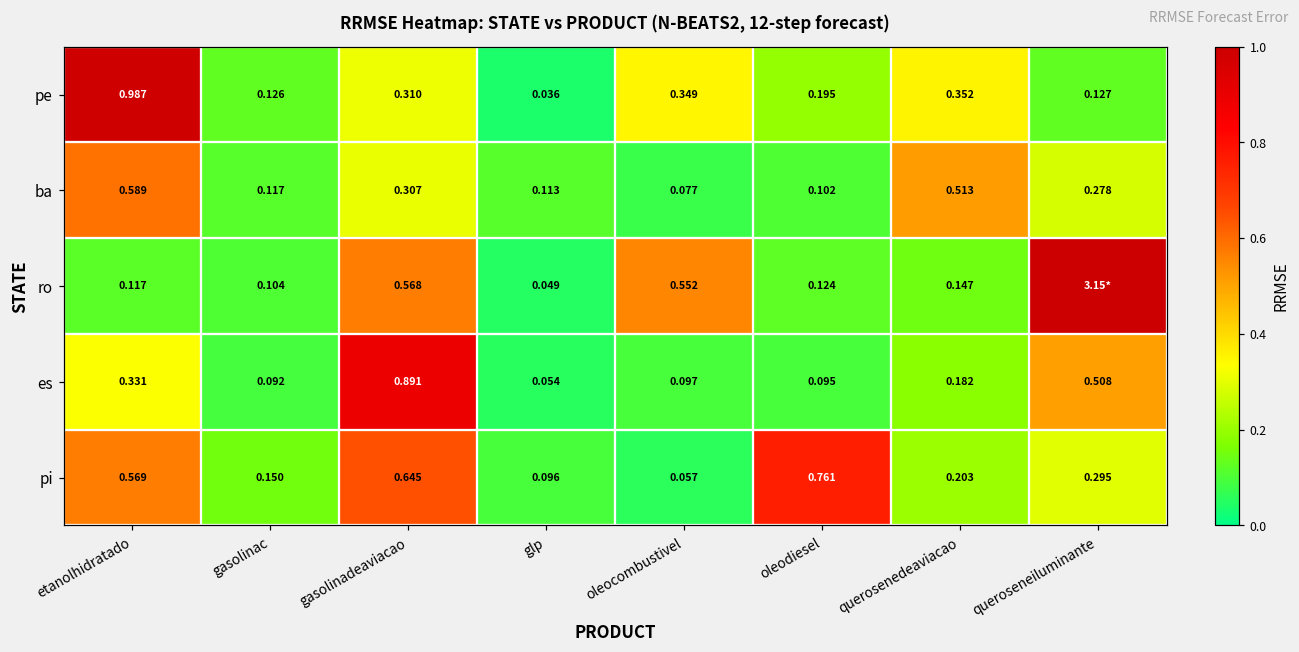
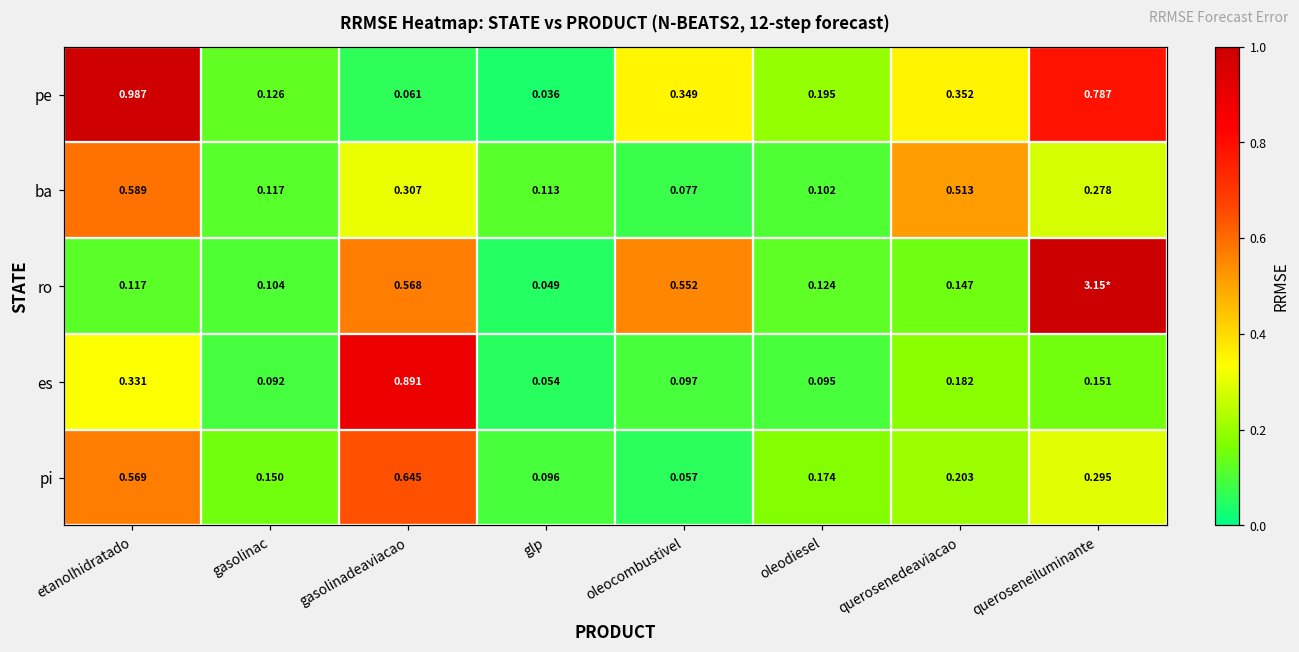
  {
    "pe": {
      "etanolhidratado": "0.987",
      "gasolinac": "0.126",
-     "gasolinadeaviacao": "0.310",
+     "gasolinadeaviacao": "0.061",
      "glp": "0.036",
      "oleocombustivel": "0.349",
      "oleodiesel": "0.195",
      "querosenedeaviacao": "0.352",
-     "queroseneiluminante": "0.127"
+     "queroseneiluminante": "0.787"
    },
    "ba": {
      "etanolhidratado": "0.589",
      "gasolinac": "0.117",
      "gasolinadeaviacao": "0.307",
      "glp": "0.113",
      "oleocombustivel": "0.077",
      "oleodiesel": "0.102",
      "querosenedeaviacao": "0.513",
      "queroseneiluminante": "0.278"
    },
    "ro": {
      "etanolhidratado": "0.117",
      "gasolinac": "0.104",
      "gasolinadeaviacao": "0.568",
      "glp": "0.049",
      "oleocombustivel": "0.552",
      "oleodiesel": "0.124",
      "querosenedeaviacao": "0.147",
      "queroseneiluminante": "3.15*"
    },
    "es": {
      "etanolhidratado": "0.331",
      "gasolinac": "0.092",
      "gasolinadeaviacao": "0.891",
      "glp": "0.054",
      "oleocombustivel": "0.097",
      "oleodiesel": "0.095",
      "querosenedeaviacao": "0.182",
-     "queroseneiluminante": "0.508"
+     "queroseneiluminante": "0.151"
    },
    "pi": {
      "etanolhidratado": "0.569",
      "gasolinac": "0.150",
      "gasolinadeaviacao": "0.645",
      "glp": "0.096",
      "oleocombustivel": "0.057",
-     "oleodiesel": "0.761",
+     "oleodiesel": "0.174",
      "querosenedeaviacao": "0.203",
      "queroseneiluminante": "0.295"
    }
  }
